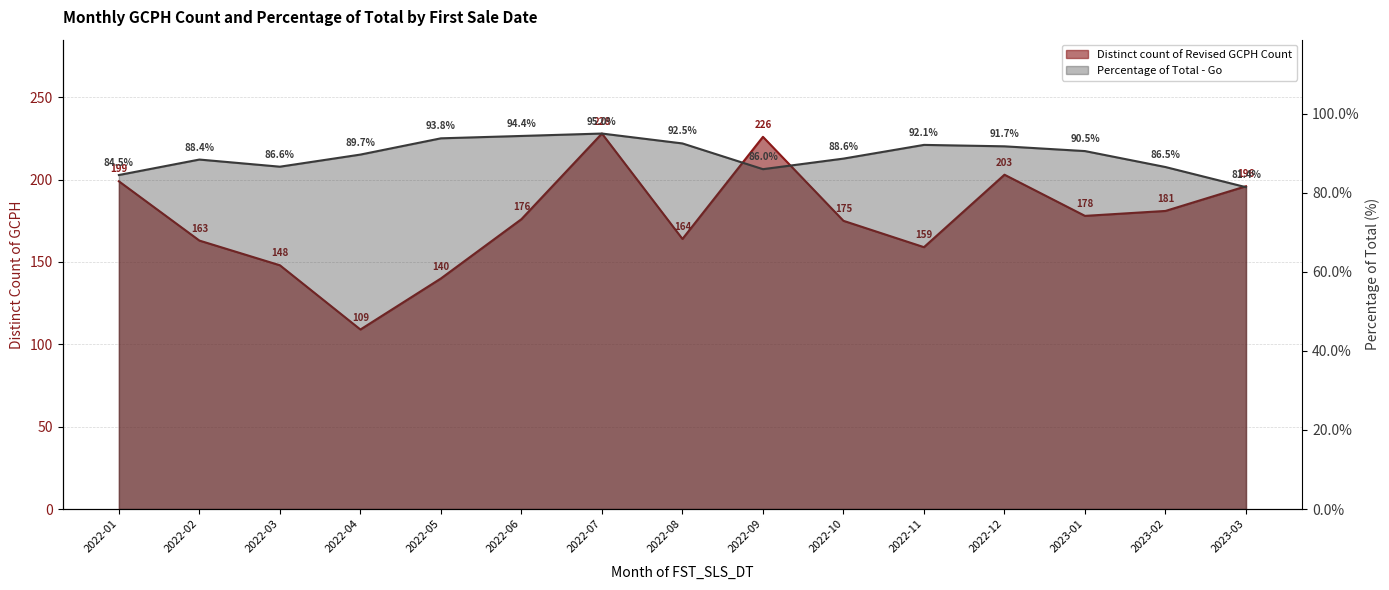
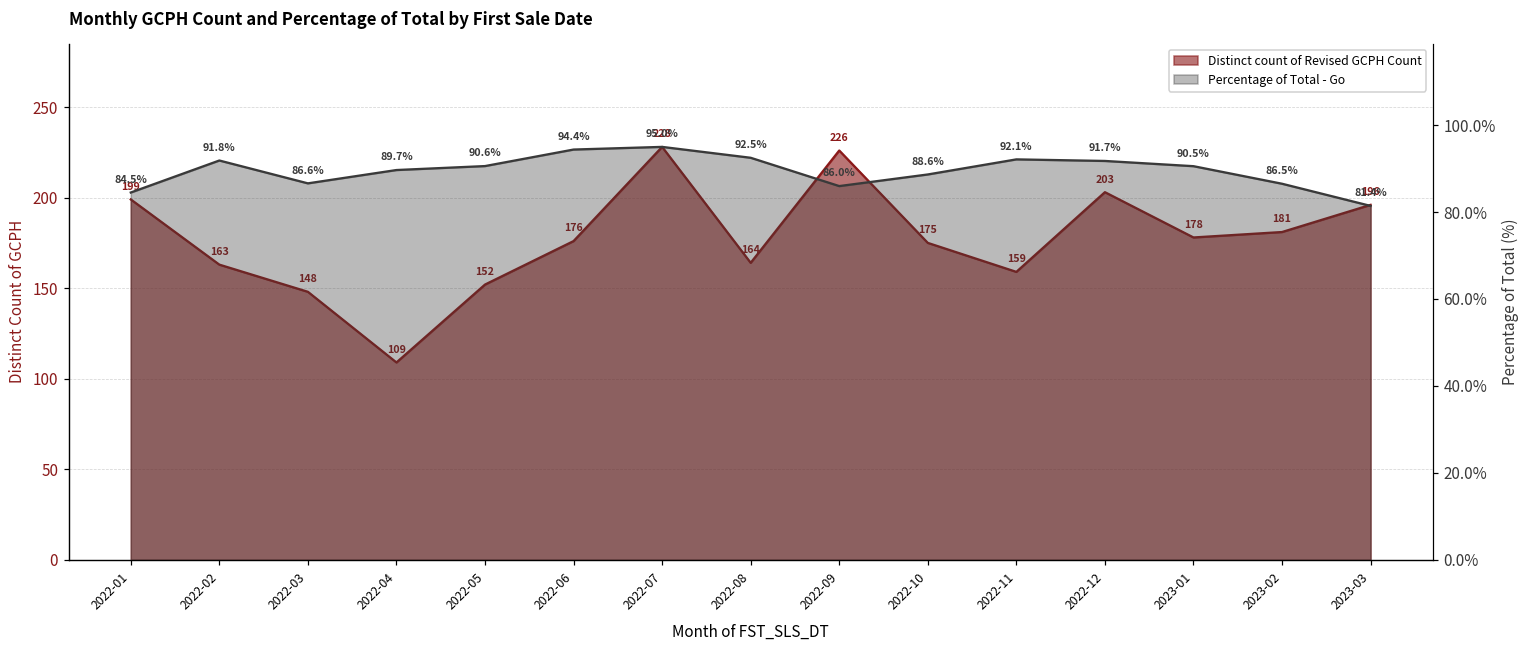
  {
    "Distinct count of Revised GCPH Count": {
      "2022-02": "163",
      "2022-03": "148",
      "2022-04": "109",
-     "2022-05": "140",
+     "2022-05": "152",
      "2022-06": "176",
      "2022-08": "164",
      "2022-09": "226",
      "2022-10": "175",
      "2022-11": "159",
      "2022-12": "203",
      "2023-01": "178",
      "2023-02": "181"
    },
    "Percentage of Total - Go": {
-     "2022-02": "88.4%",
+     "2022-02": "91.8%",
      "2022-03": "86.6%",
      "2022-04": "89.7%",
-     "2022-05": "93.8%",
+     "2022-05": "90.6%",
      "2022-06": "94.4%",
      "2022-08": "92.5%",
      "2022-09": "86.0%",
      "2022-10": "88.6%",
      "2022-11": "92.1%",
      "2022-12": "91.7%",
      "2023-01": "90.5%",
      "2023-02": "86.5%"
    }
  }
